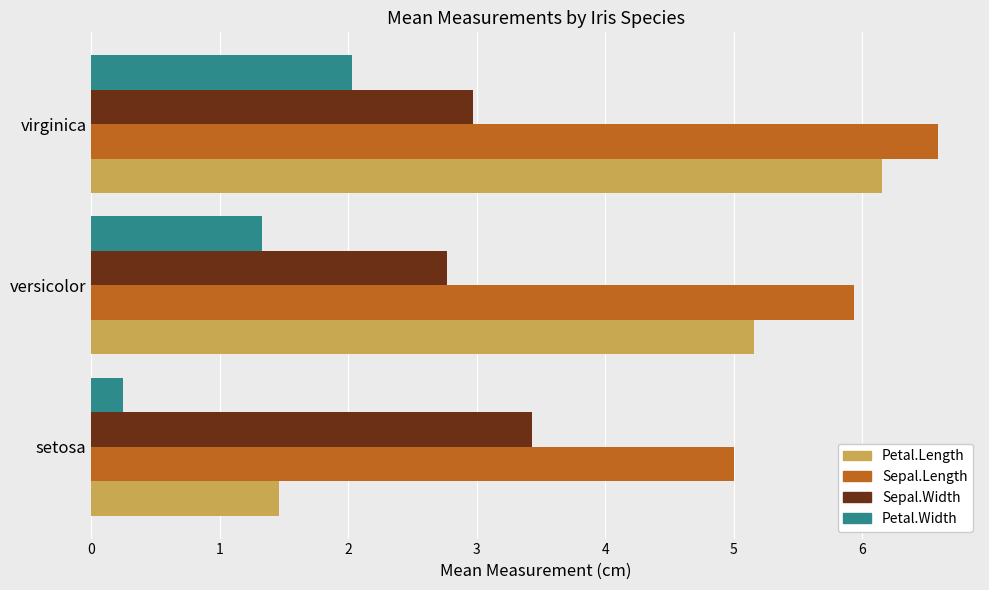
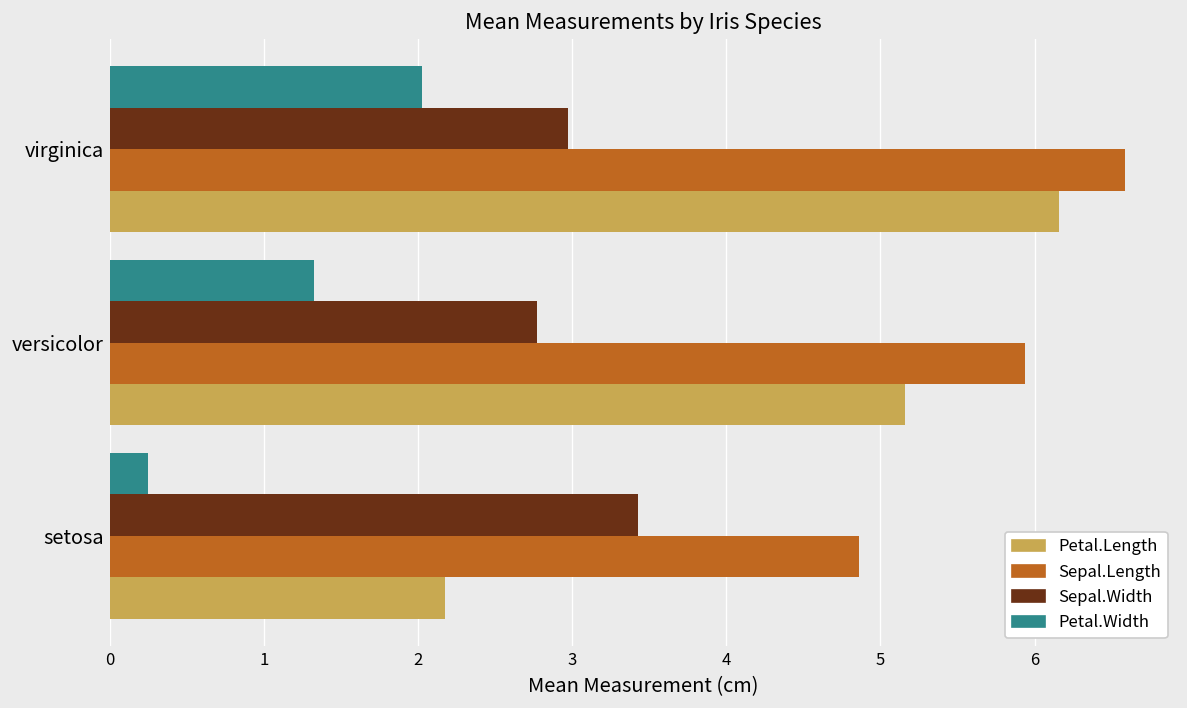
  {
    "Petal.Length": {
      "virginica": 6.16,
      "versicolor": 5.16,
-     "setosa": 1.46
+     "setosa": 2.17
    },
    "Sepal.Length": {
      "virginica": 6.59,
      "versicolor": 5.94,
-     "setosa": 5.01
+     "setosa": 4.86
    },
    "Sepal.Width": {
      "virginica": 2.97,
      "versicolor": 2.77,
      "setosa": 3.43
    },
    "Petal.Width": {
      "virginica": 2.03,
      "versicolor": 1.33,
      "setosa": 0.25
    }
  }
